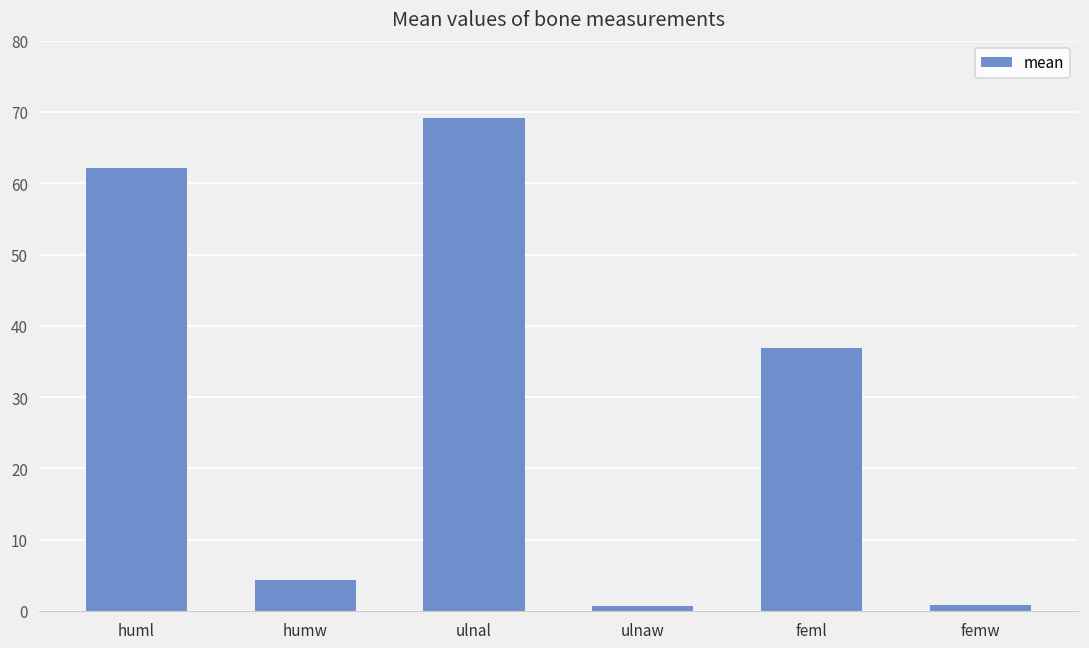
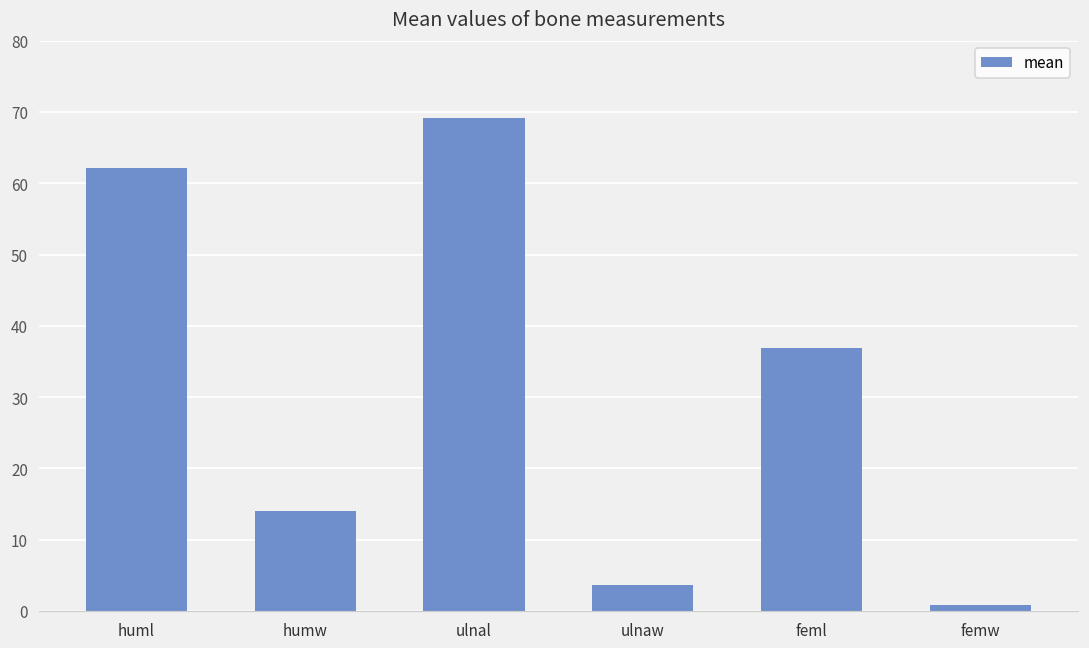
  {
    "huml": 62,
-   "humw": 4,
+   "humw": 14,
    "ulnal": 69,
-   "ulnaw": 1,
+   "ulnaw": 4,
    "feml": 37,
    "femw": 1
  }
